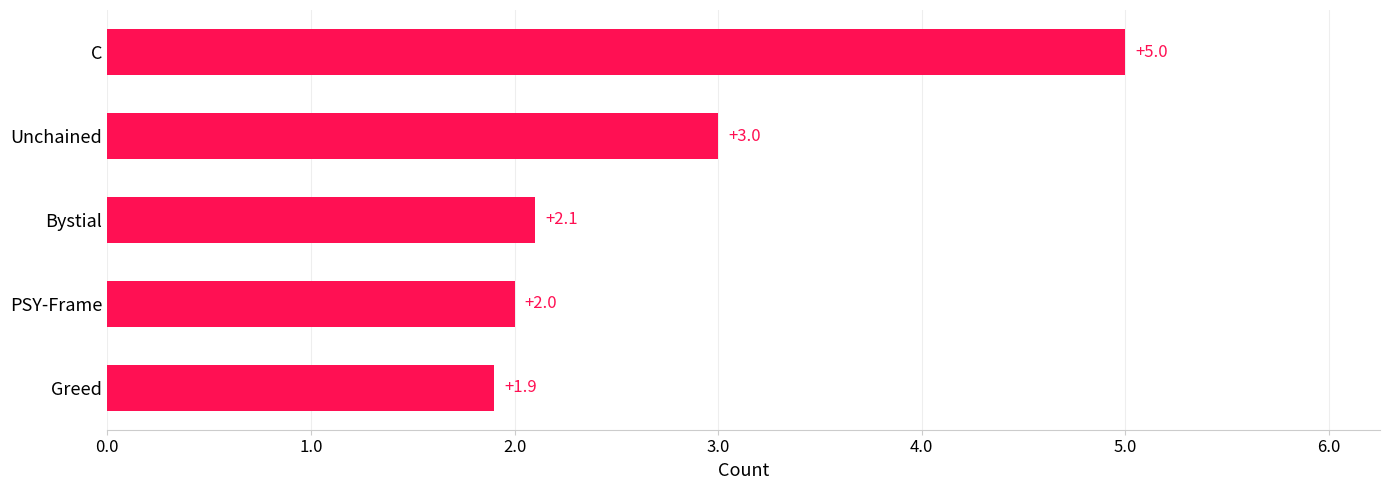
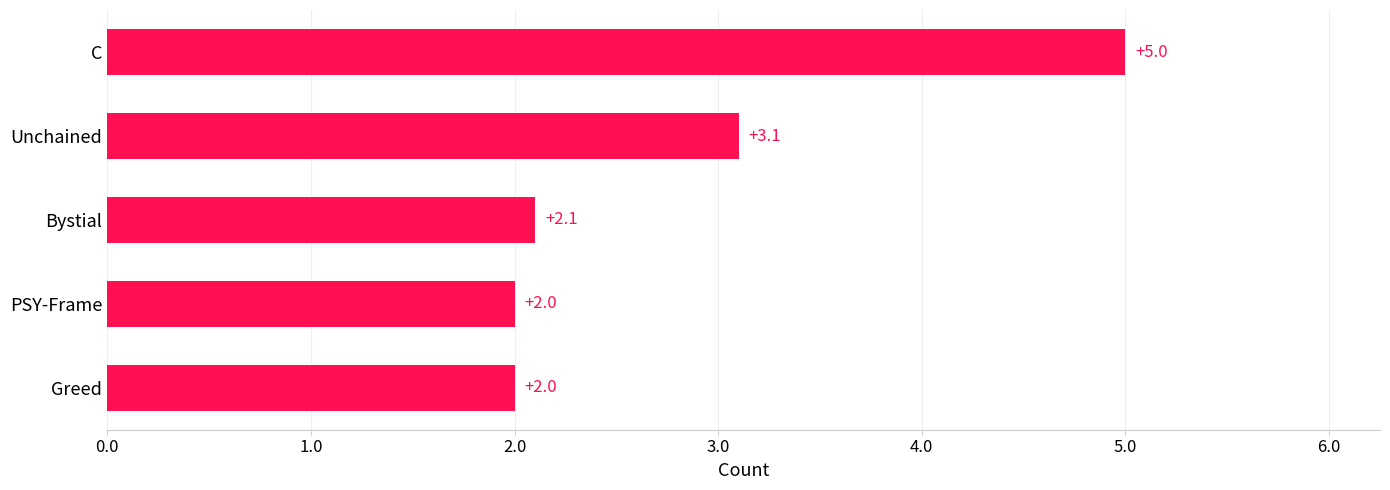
  {
    "C": "+5.0",
-   "Unchained": "+3.0",
+   "Unchained": "+3.1",
    "Bystial": "+2.1",
    "PSY-Frame": "+2.0",
-   "Greed": "+1.9"
+   "Greed": "+2.0"
  }
